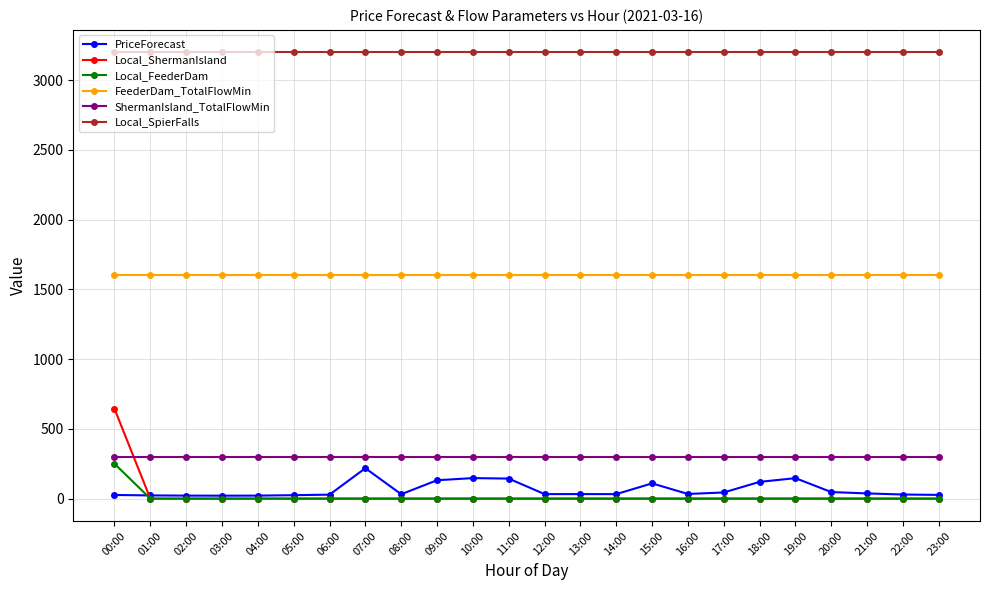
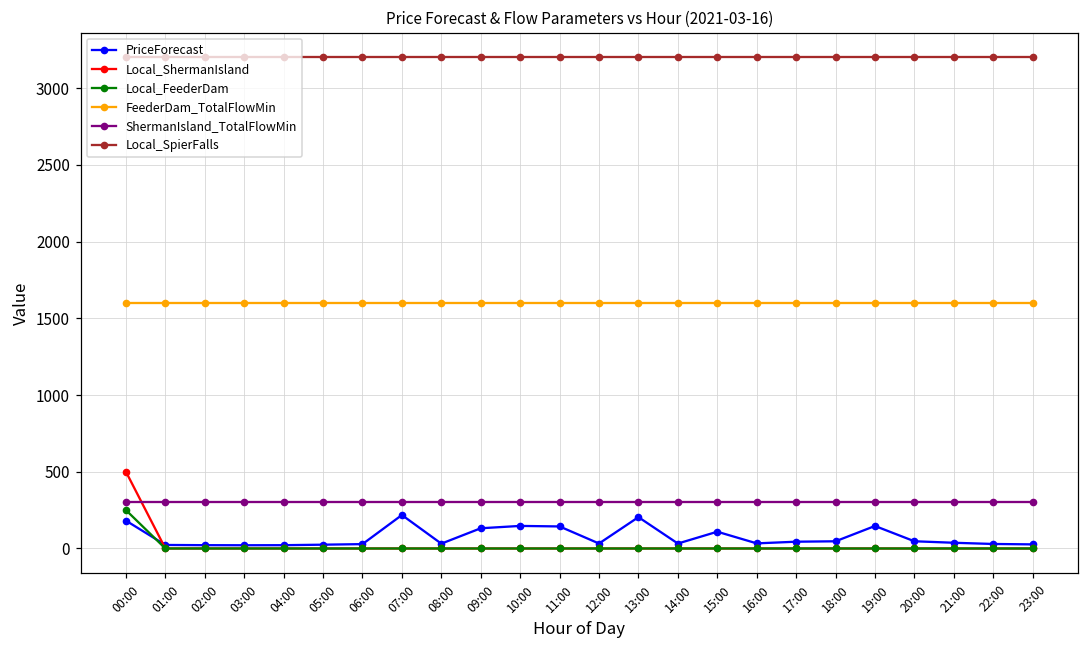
  {
    "PriceForecast": {
-     "00:00": 30,
+     "00:00": 180,
      "01:00": 20,
      "02:00": 20,
      "03:00": 20,
      "04:00": 20,
      "05:00": 20,
      "06:00": 30,
      "07:00": 220,
      "08:00": 30,
      "09:00": 130,
      "10:00": 150,
      "11:00": 140,
      "12:00": 30,
-     "13:00": 30,
+     "13:00": 200,
      "14:00": 30,
      "15:00": 110,
      "16:00": 30,
      "17:00": 40,
-     "18:00": 120,
+     "18:00": 50,
      "19:00": 150,
      "20:00": 50,
      "21:00": 40,
      "22:00": 30,
      "23:00": 30
    },
    "Local_ShermanIsland": {
-     "00:00": 640
+     "00:00": 500
    },
    "Local_FeederDam": {
      "00:00": 250
    },
    "FeederDam_TotalFlowMin": {
      "00:00": 1600,
      "01:00": 1600,
      "02:00": 1600,
      "03:00": 1600,
      "04:00": 1600,
      "05:00": 1600,
      "06:00": 1600,
      "07:00": 1600,
      "08:00": 1600,
      "09:00": 1600,
      "10:00": 1600,
      "11:00": 1600,
      "12:00": 1600,
      "13:00": 1600,
      "14:00": 1600,
      "15:00": 1600,
      "16:00": 1600,
      "17:00": 1600,
      "18:00": 1600,
      "19:00": 1600,
      "20:00": 1600,
      "21:00": 1600,
      "22:00": 1600,
      "23:00": 1600
    },
    "ShermanIsland_TotalFlowMin": {
      "00:00": 300,
      "01:00": 300,
      "02:00": 300,
      "03:00": 300,
      "04:00": 300,
      "05:00": 300,
      "06:00": 300,
      "07:00": 300,
      "08:00": 300,
      "09:00": 300,
      "10:00": 300,
      "11:00": 300,
      "12:00": 300,
      "13:00": 300,
      "14:00": 300,
      "15:00": 300,
      "16:00": 300,
      "17:00": 300,
      "18:00": 300,
      "19:00": 300,
      "20:00": 300,
      "21:00": 300,
      "22:00": 300,
      "23:00": 300
    },
    "Local_SpierFalls": {
      "05:00": 3200,
      "06:00": 3200,
      "07:00": 3200,
      "08:00": 3200,
      "09:00": 3200,
      "10:00": 3200,
      "11:00": 3200,
      "12:00": 3200,
      "13:00": 3200,
      "14:00": 3200,
      "15:00": 3200,
      "16:00": 3200,
      "17:00": 3200,
      "18:00": 3200,
      "19:00": 3200,
      "20:00": 3200,
      "21:00": 3200,
      "22:00": 3200,
      "23:00": 3200
    }
  }
